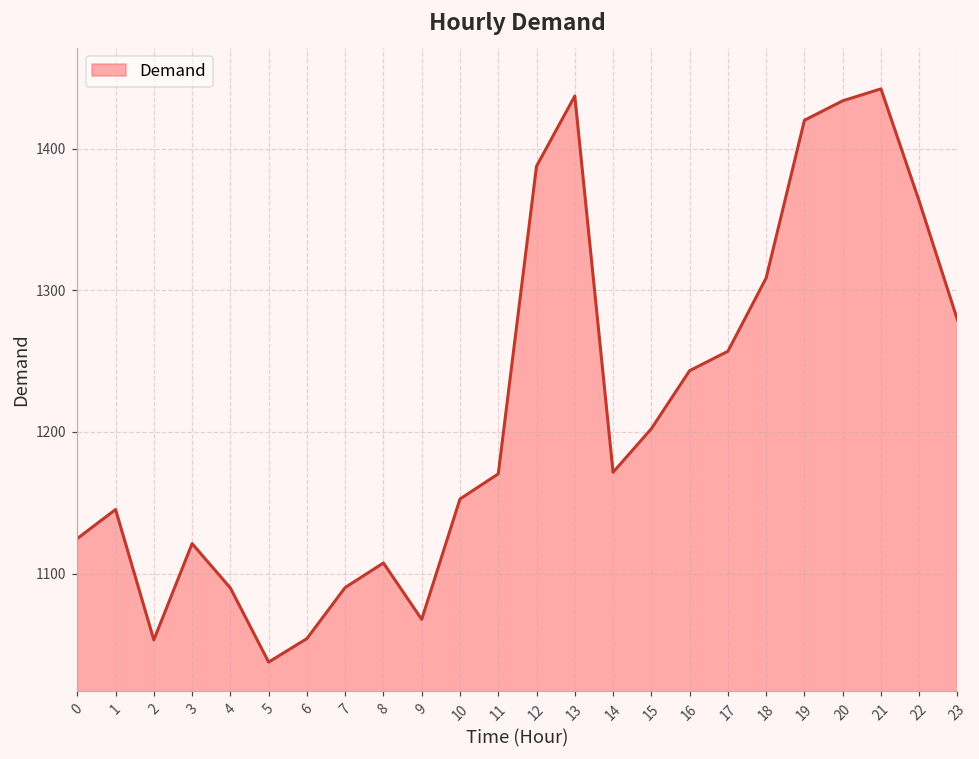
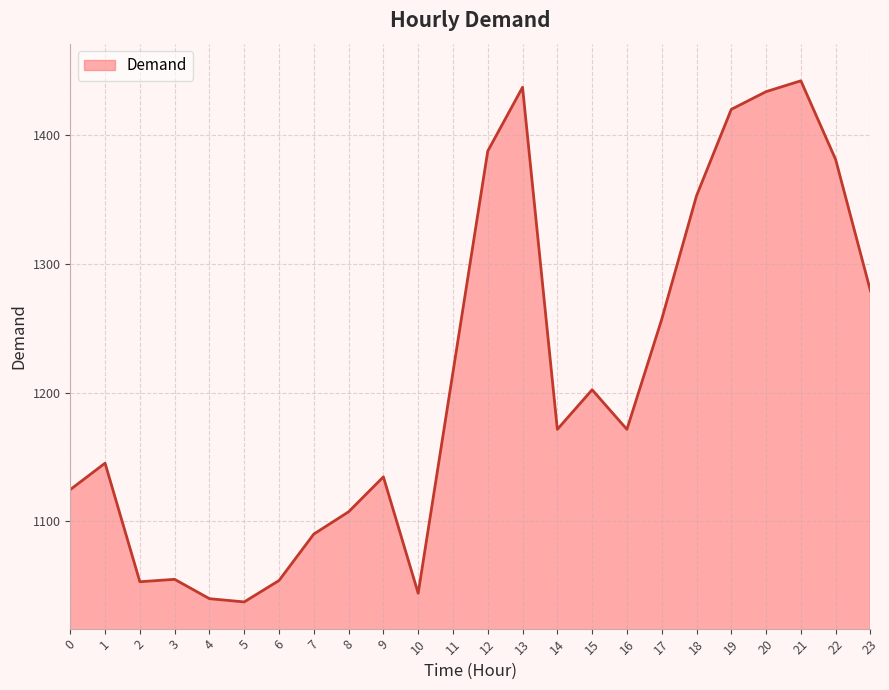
  {
    "0": 1125,
    "1": 1145,
    "2": 1053,
-   "3": 1121,
-   "4": 1090,
+   "3": 1055,
+   "4": 1040,
    "5": 1037,
    "6": 1054,
    "7": 1090,
    "8": 1107,
-   "9": 1068,
-   "10": 1153,
-   "11": 1170,
+   "9": 1135,
+   "10": 1044,
+   "11": 1216,
    "12": 1388,
    "13": 1437,
    "14": 1172,
    "15": 1202,
-   "16": 1243,
+   "16": 1172,
    "17": 1257,
-   "18": 1309,
+   "18": 1353,
    "19": 1420,
    "20": 1434,
    "21": 1442,
-   "22": 1363,
+   "22": 1381,
    "23": 1279
  }
